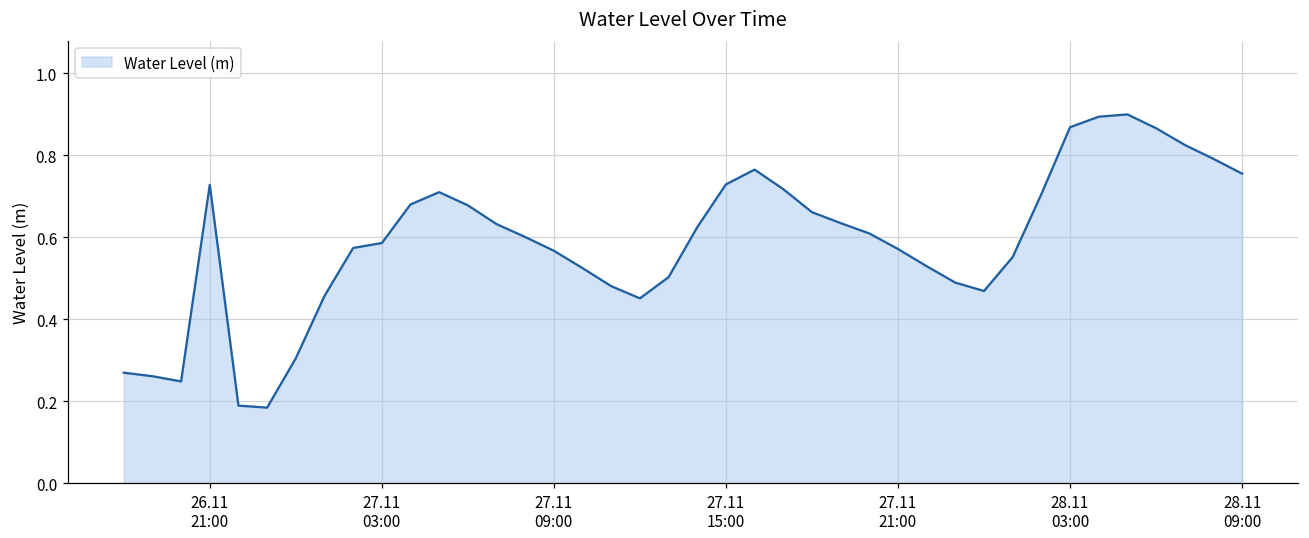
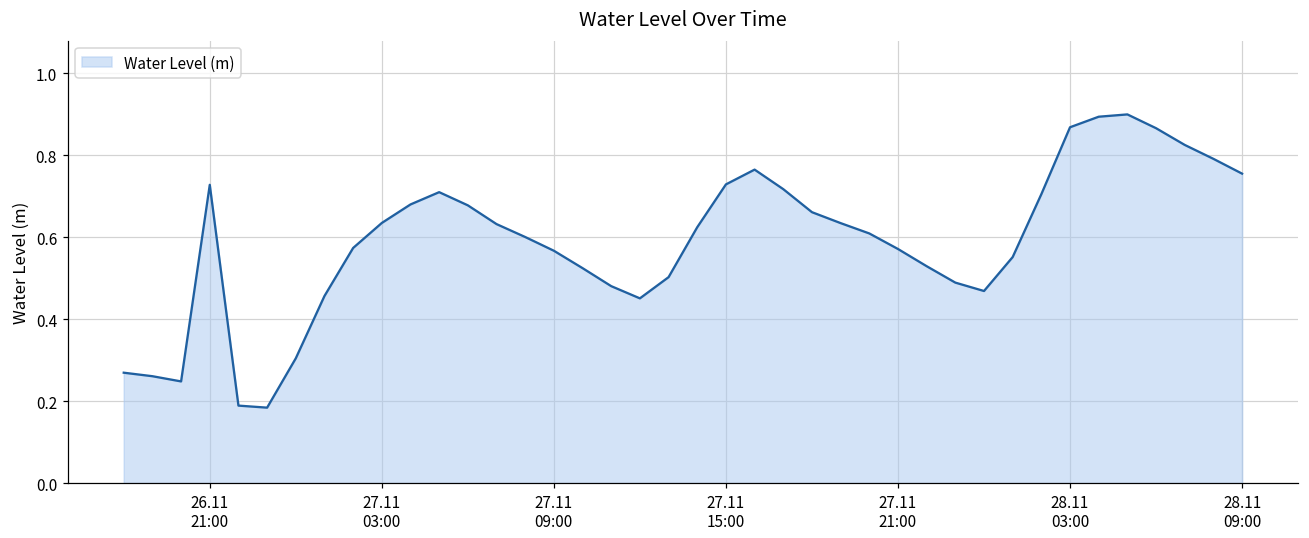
  {
    "26.11 21:00": 0.73,
-   "27.11 03:00": 0.59,
+   "27.11 03:00": 0.63,
    "27.11 09:00": 0.57,
    "27.11 15:00": 0.73,
    "27.11 21:00": 0.57,
    "28.11 03:00": 0.87,
    "28.11 09:00": 0.76
  }
